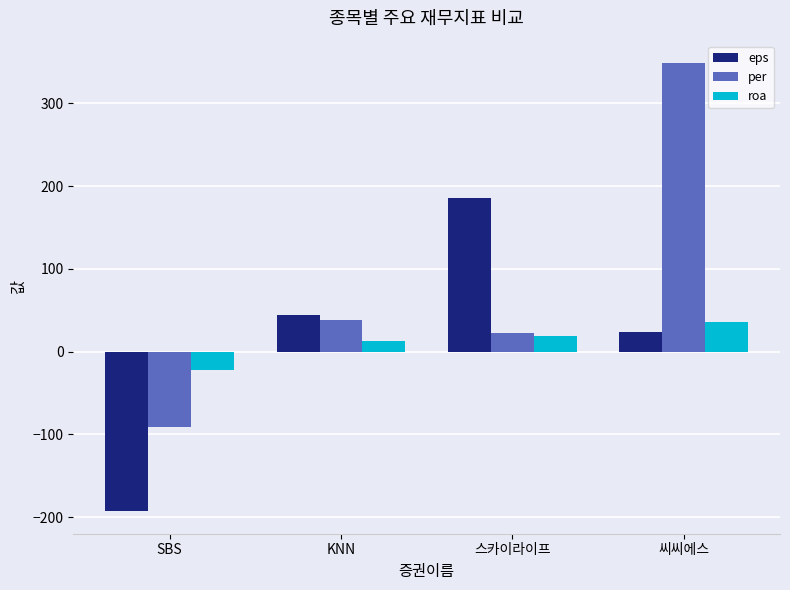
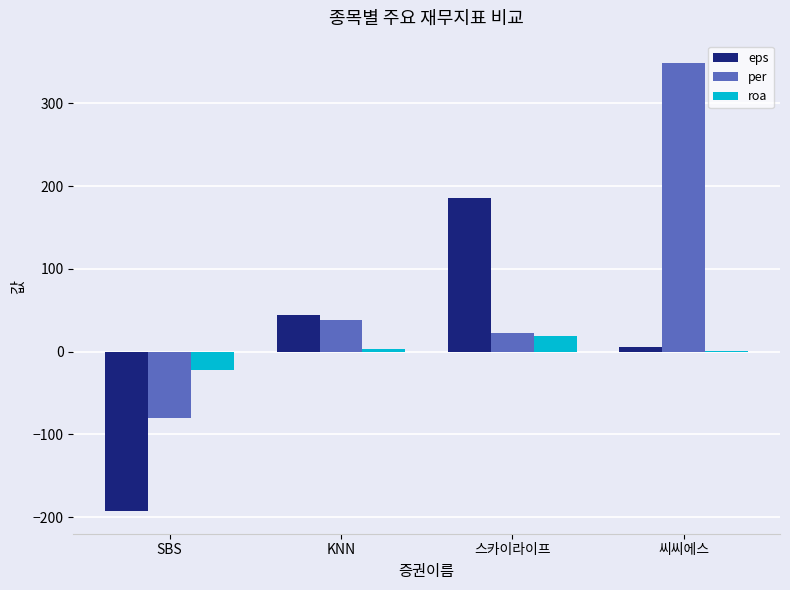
  {
    "eps": {
      "SBS": -190,
      "KNN": 40,
      "스카이라이프": 190,
-     "씨씨에스": 20
+     "씨씨에스": 10
    },
    "per": {
-     "SBS": -90,
+     "SBS": -80,
      "KNN": 40,
      "스카이라이프": 20,
      "씨씨에스": 350
    },
    "roa": {
      "SBS": -20,
-     "KNN": 10,
+     "KNN": 0,
      "스카이라이프": 20,
-     "씨씨에스": 40
+     "씨씨에스": 0
    }
  }
